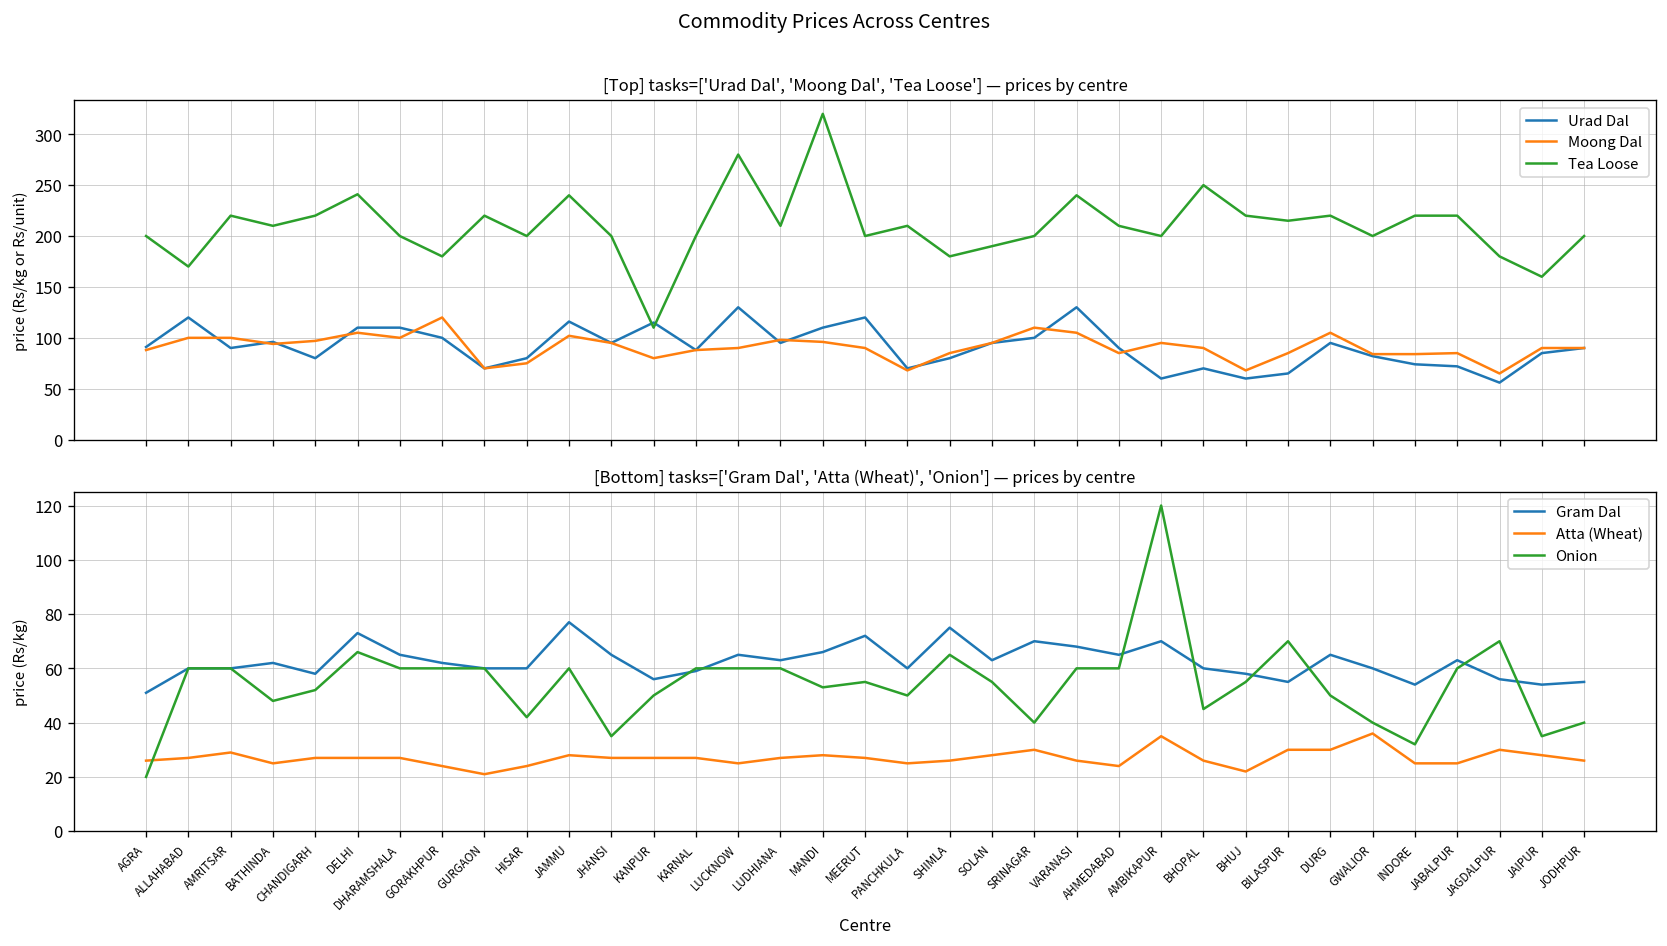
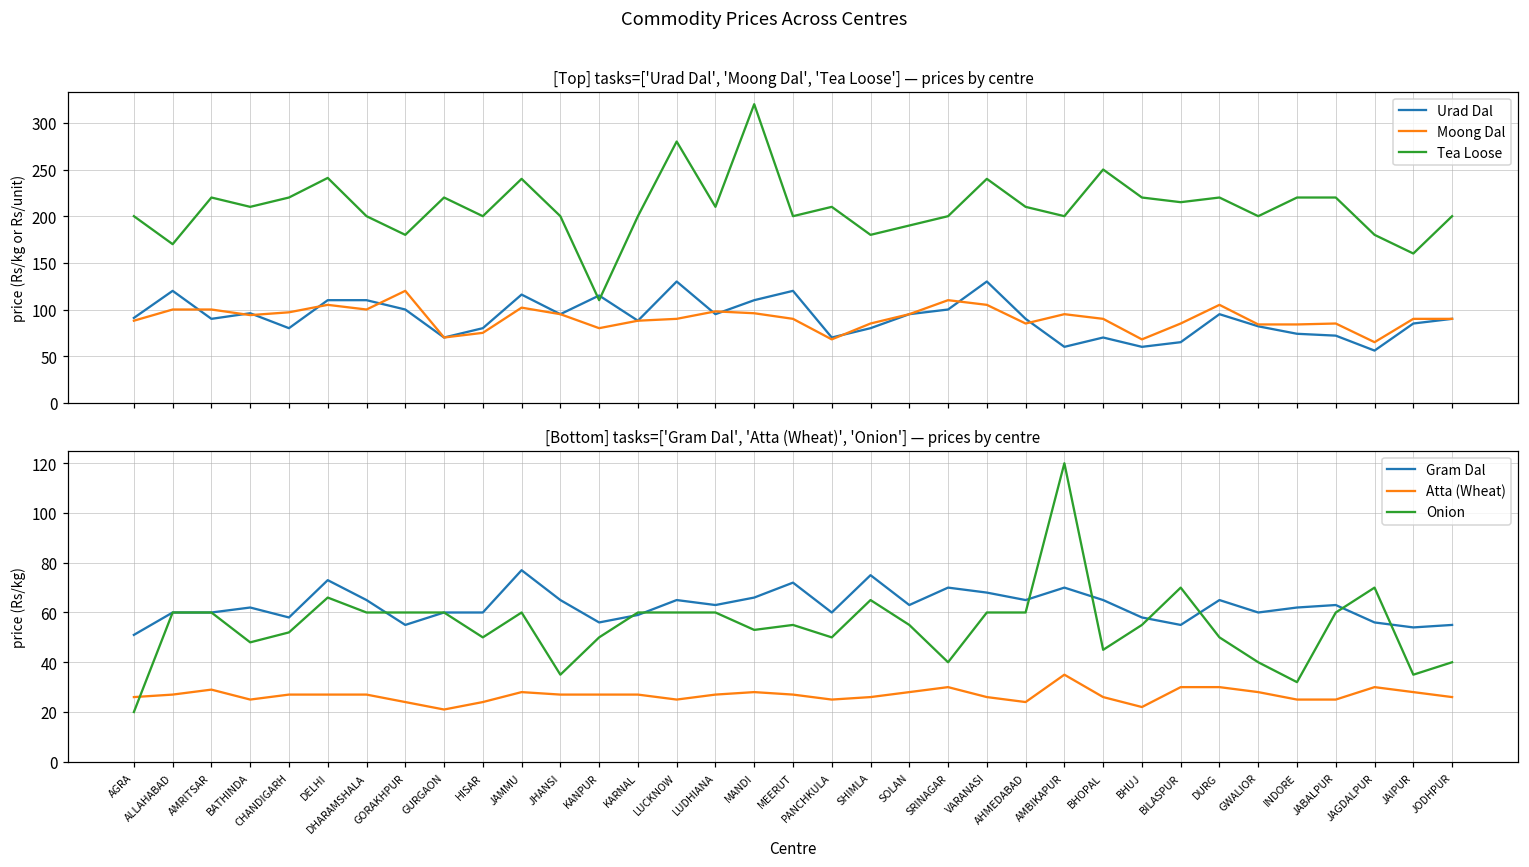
  {
    "[Bottom] tasks=['Gram Dal', 'Atta (Wheat)', 'Onion'] — prices by centre": {
      "Gram Dal": {
        "AGRA": 51,
        "BATHINDA": 62,
        "CHANDIGARH": 58,
        "DELHI": 73,
        "DHARAMSHALA": 65,
-       "GORAKHPUR": 62,
+       "GORAKHPUR": 55,
        "HISAR": 60,
        "JAMMU": 77,
        "JHANSI": 65,
        "KANPUR": 56,
        "LUCKNOW": 65,
        "LUDHIANA": 63,
        "MANDI": 66,
        "MEERUT": 72,
        "PANCHKULA": 60,
        "SHIMLA": 75,
        "SOLAN": 63,
        "SRINAGAR": 70,
        "VARANASI": 68,
        "AHMEDABAD": 65,
        "AMBIKAPUR": 70,
-       "BHOPAL": 60,
+       "BHOPAL": 65,
        "BHUJ": 58,
        "BILASPUR": 55,
        "DURG": 65,
        "GWALIOR": 60,
-       "INDORE": 54,
+       "INDORE": 62,
        "JABALPUR": 63,
        "JAGDALPUR": 56,
        "JAIPUR": 54,
        "JODHPUR": 55
      },
      "Atta (Wheat)": {
        "AGRA": 26,
        "ALLAHABAD": 27,
        "AMRITSAR": 29,
        "BATHINDA": 25,
        "CHANDIGARH": 27,
        "DELHI": 27,
        "DHARAMSHALA": 27,
        "GORAKHPUR": 24,
        "GURGAON": 21,
        "HISAR": 24,
        "JAMMU": 28,
        "JHANSI": 27,
        "KANPUR": 27,
        "KARNAL": 27,
        "LUCKNOW": 25,
        "LUDHIANA": 27,
        "MANDI": 28,
        "MEERUT": 27,
        "PANCHKULA": 25,
        "SHIMLA": 26,
        "SOLAN": 28,
        "SRINAGAR": 30,
        "VARANASI": 26,
        "AHMEDABAD": 24,
        "AMBIKAPUR": 35,
        "BHOPAL": 26,
        "BHUJ": 22,
        "BILASPUR": 30,
        "DURG": 30,
-       "GWALIOR": 36,
+       "GWALIOR": 28,
        "INDORE": 25,
        "JABALPUR": 25,
        "JAGDALPUR": 30,
        "JAIPUR": 28,
        "JODHPUR": 26
      },
      "Onion": {
        "AGRA": 20,
        "BATHINDA": 48,
        "CHANDIGARH": 52,
        "DELHI": 66,
        "DHARAMSHALA": 60,
        "GORAKHPUR": 60,
-       "HISAR": 42,
+       "HISAR": 50,
        "JAMMU": 60,
        "JHANSI": 35,
        "KANPUR": 50,
        "LUCKNOW": 60,
        "LUDHIANA": 60,
        "MANDI": 53,
        "MEERUT": 55,
        "PANCHKULA": 50,
        "SHIMLA": 65,
        "SOLAN": 55,
        "SRINAGAR": 40,
        "VARANASI": 60,
        "AHMEDABAD": 60,
        "AMBIKAPUR": 120,
        "BHOPAL": 45,
        "BHUJ": 55,
        "BILASPUR": 70,
        "DURG": 50,
        "GWALIOR": 40,
        "INDORE": 32,
        "JABALPUR": 60,
        "JAGDALPUR": 70,
        "JAIPUR": 35,
        "JODHPUR": 40
      }
    }
  }
